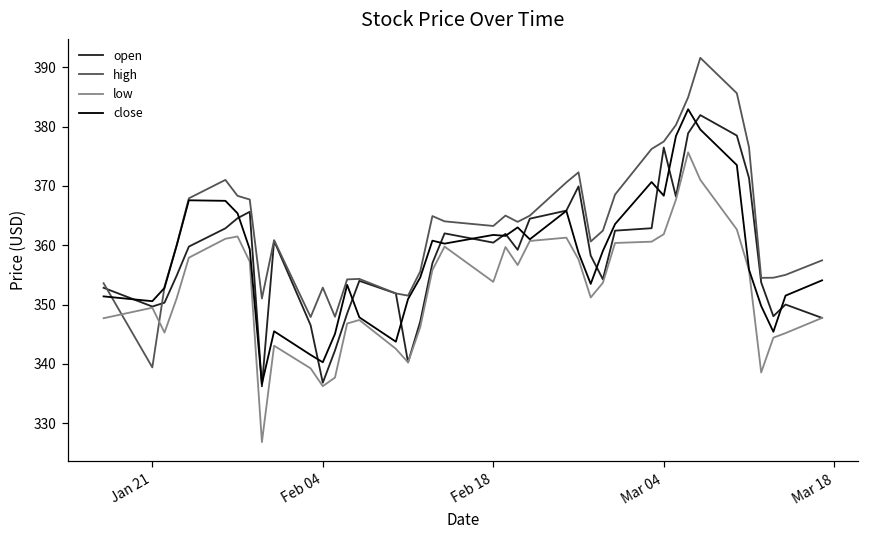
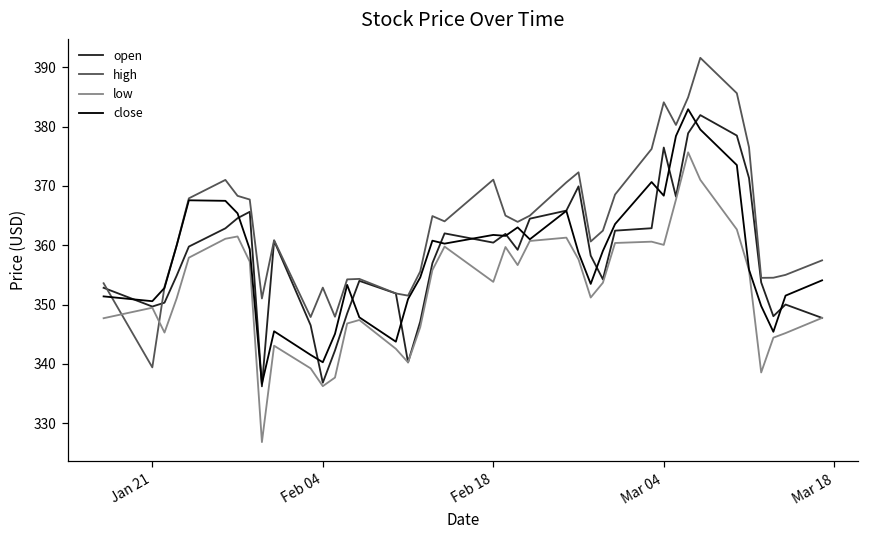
  {
    "high": {
      "Jan 21": 339,
      "Feb 04": 353,
-     "Feb 18": 363,
-     "Mar 04": 377
+     "Feb 18": 371,
+     "Mar 04": 384
    },
    "low": {
      "Feb 04": 336,
      "Feb 18": 354,
-     "Mar 04": 362
+     "Mar 04": 360
    }
  }
